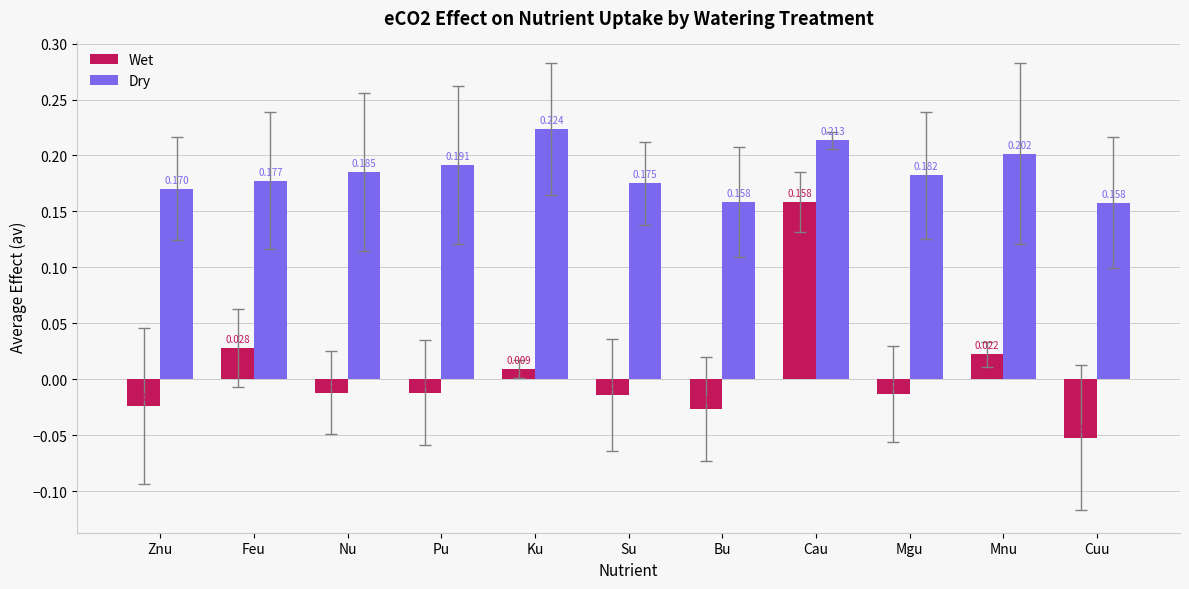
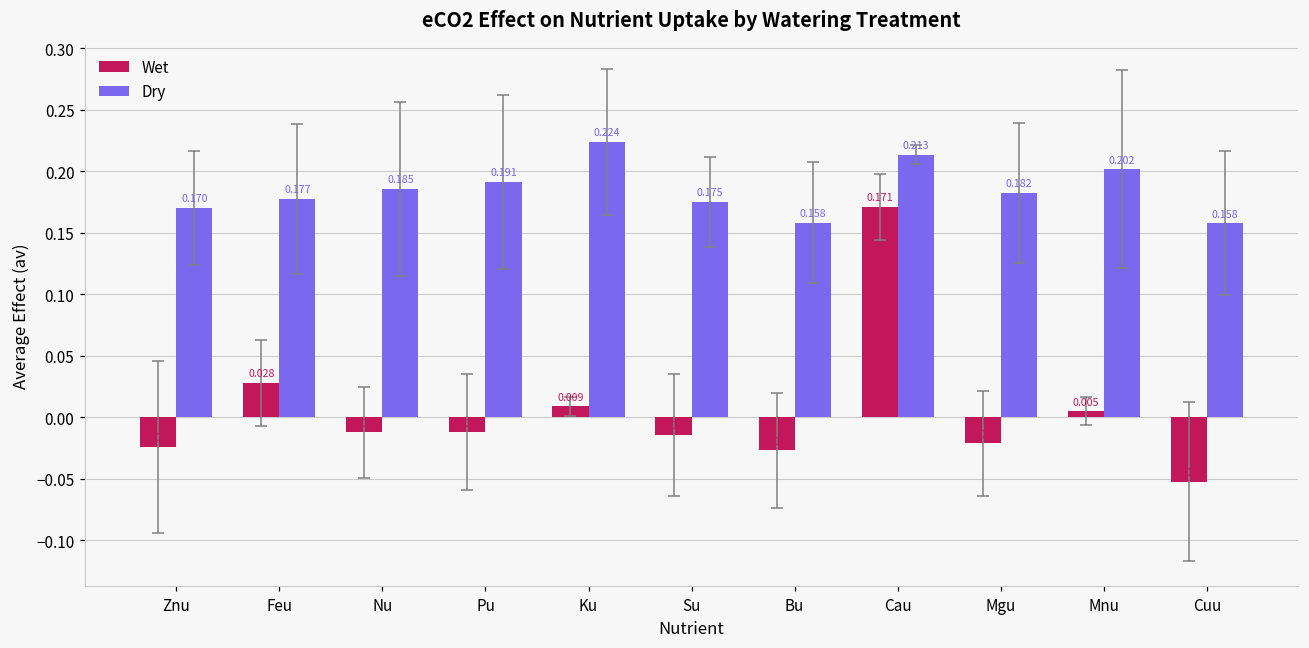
  {
    "Wet": {
      "Feu": 0.028,
-     "Cau": 0.158,
-     "Mgu": -0.013,
-     "Mnu": 0.022
+     "Cau": 0.171,
+     "Mgu": -0.021,
+     "Mnu": 0.005
    },
    "Dry": {
      "Znu": 0.170,
      "Feu": 0.177,
      "Nu": 0.185,
      "Pu": 0.191,
      "Ku": 0.224,
      "Su": 0.175,
      "Bu": 0.158,
      "Mgu": 0.182,
      "Mnu": 0.202,
      "Cuu": 0.158
    }
  }
